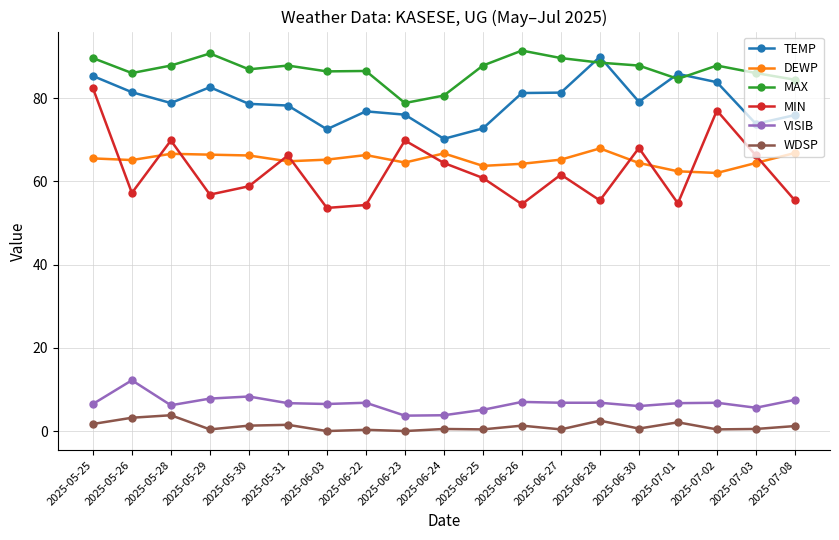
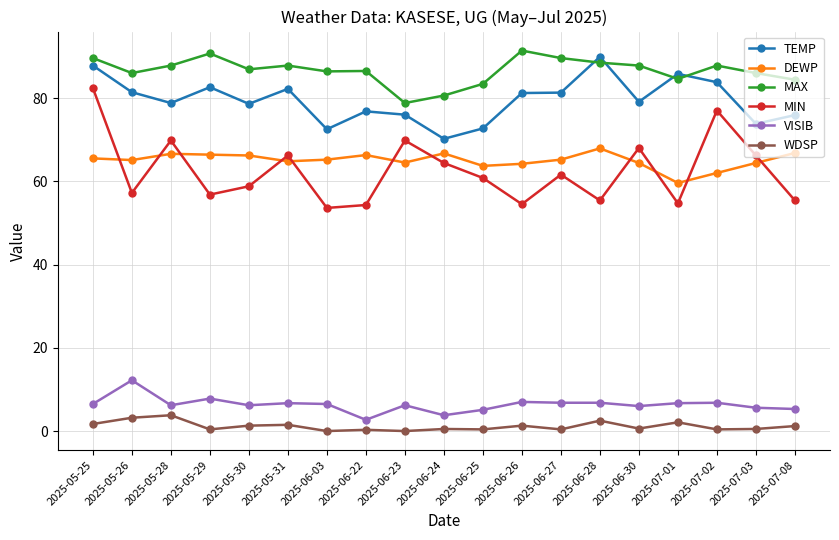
  {
    "TEMP": {
-     "2025-05-25": 85,
+     "2025-05-25": 88,
      "2025-05-26": 81,
      "2025-05-28": 79,
      "2025-05-29": 83,
      "2025-05-30": 79,
-     "2025-05-31": 78,
+     "2025-05-31": 82,
      "2025-06-03": 73,
      "2025-06-22": 77,
      "2025-06-23": 76,
      "2025-06-24": 70,
      "2025-06-25": 73,
      "2025-06-26": 81,
      "2025-06-27": 81,
      "2025-06-28": 90,
      "2025-06-30": 79,
      "2025-07-01": 86,
      "2025-07-02": 84
    },
    "DEWP": {
      "2025-05-25": 66,
      "2025-05-26": 65,
      "2025-05-28": 67,
      "2025-05-29": 66,
      "2025-05-30": 66,
      "2025-05-31": 65,
      "2025-06-03": 65,
      "2025-06-22": 66,
      "2025-06-23": 65,
      "2025-06-24": 67,
      "2025-06-25": 64,
      "2025-06-26": 64,
      "2025-06-27": 65,
      "2025-06-28": 68,
      "2025-06-30": 64,
-     "2025-07-01": 62,
+     "2025-07-01": 60,
      "2025-07-02": 62,
      "2025-07-03": 64
    },
    "MAX": {
      "2025-05-25": 90,
      "2025-05-26": 86,
      "2025-05-28": 88,
      "2025-05-29": 91,
      "2025-05-30": 87,
      "2025-05-31": 88,
      "2025-06-03": 86,
      "2025-06-22": 87,
      "2025-06-23": 79,
      "2025-06-24": 81,
-     "2025-06-25": 88,
+     "2025-06-25": 83,
      "2025-06-26": 91,
      "2025-06-27": 90,
      "2025-06-28": 89,
      "2025-06-30": 88,
      "2025-07-01": 85,
      "2025-07-02": 88
    },
    "MIN": {
      "2025-05-25": 82,
      "2025-05-26": 57,
      "2025-05-28": 70,
      "2025-05-29": 57,
      "2025-05-30": 59,
      "2025-05-31": 66,
      "2025-06-03": 54,
      "2025-06-22": 54,
      "2025-06-23": 70,
      "2025-06-24": 64,
      "2025-06-25": 61,
      "2025-06-26": 55,
      "2025-06-27": 62,
      "2025-06-28": 55,
      "2025-06-30": 68,
      "2025-07-01": 55,
      "2025-07-02": 77,
      "2025-07-08": 55
    },
    "VISIB": {
      "2025-05-25": 7,
      "2025-05-26": 12,
      "2025-05-28": 6,
      "2025-05-29": 8,
-     "2025-05-30": 8,
+     "2025-05-30": 6,
      "2025-05-31": 7,
      "2025-06-03": 7,
-     "2025-06-22": 7,
-     "2025-06-23": 4,
+     "2025-06-22": 3,
+     "2025-06-23": 6,
      "2025-06-24": 4,
      "2025-06-25": 5,
      "2025-06-26": 7,
      "2025-06-27": 7,
      "2025-06-28": 7,
      "2025-06-30": 6,
      "2025-07-01": 7,
      "2025-07-02": 7,
      "2025-07-03": 6,
-     "2025-07-08": 8
+     "2025-07-08": 5
    },
    "WDSP": {
      "2025-05-25": 2,
      "2025-05-26": 3,
      "2025-05-28": 4,
      "2025-05-29": 0,
      "2025-05-30": 1,
      "2025-05-31": 2,
      "2025-06-03": 0,
      "2025-06-22": 0,
      "2025-06-23": 0,
      "2025-06-24": 1,
      "2025-06-25": 0,
      "2025-06-26": 1,
      "2025-06-27": 0,
      "2025-06-28": 3,
      "2025-06-30": 1,
      "2025-07-01": 2,
      "2025-07-02": 0,
      "2025-07-03": 1,
      "2025-07-08": 1
    }
  }
